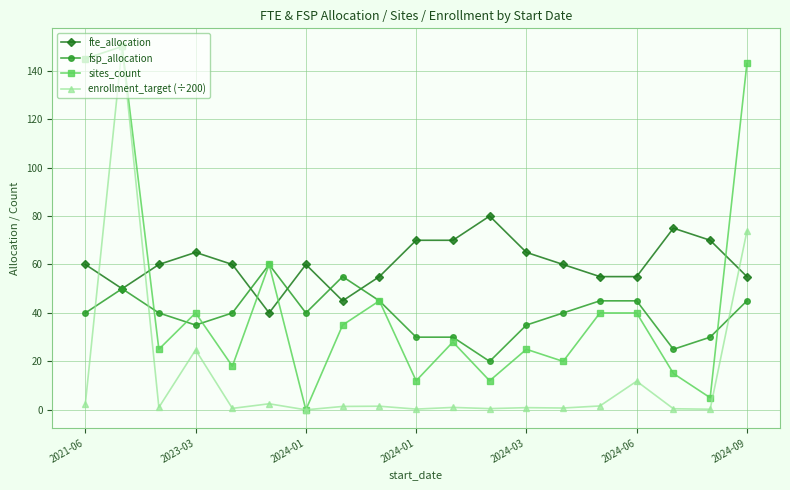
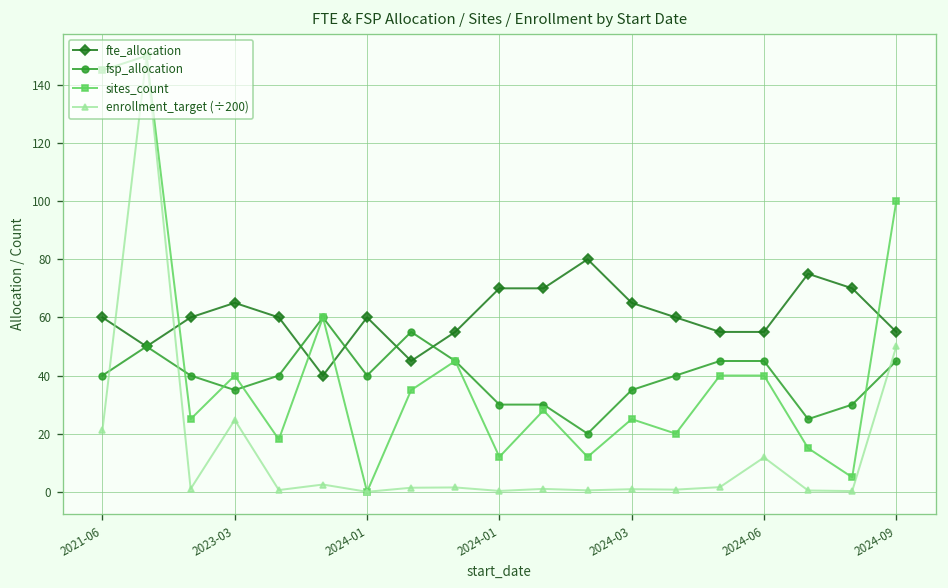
  {
    "sites_count": {
      "2023-03": 40,
      "2024-03": 25,
      "2024-06": 40,
-     "2024-09": 143
+     "2024-09": 100
    },
    "enrollment_target (÷200)": {
-     "2021-06": 3,
+     "2021-06": 21,
      "2023-03": 25,
      "2024-03": 1,
      "2024-06": 12,
-     "2024-09": 74
+     "2024-09": 50
    }
  }
